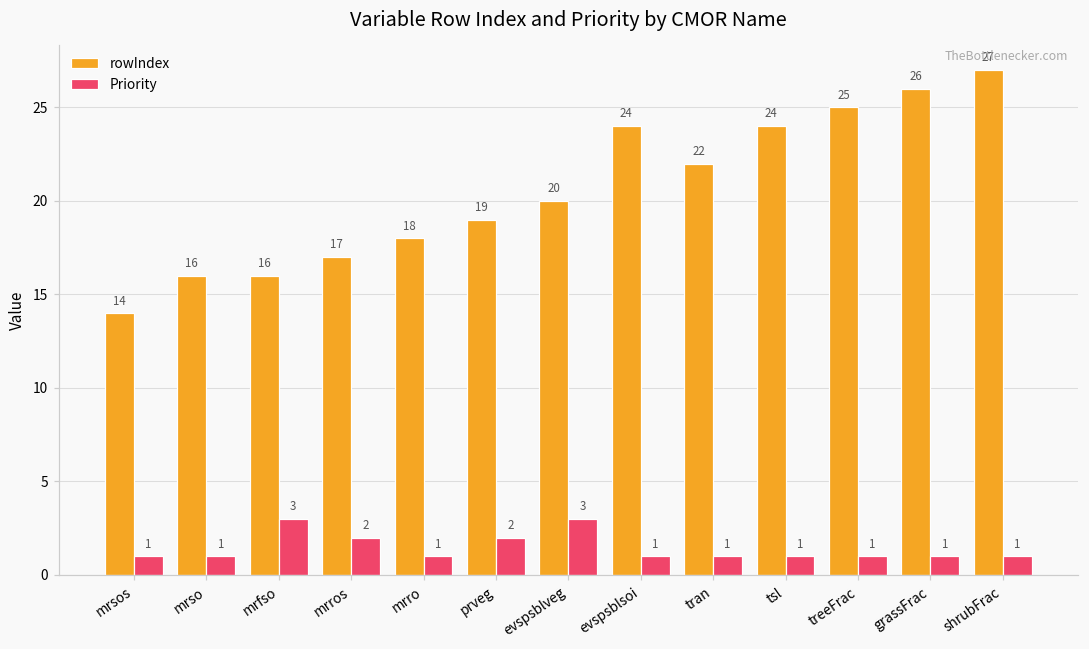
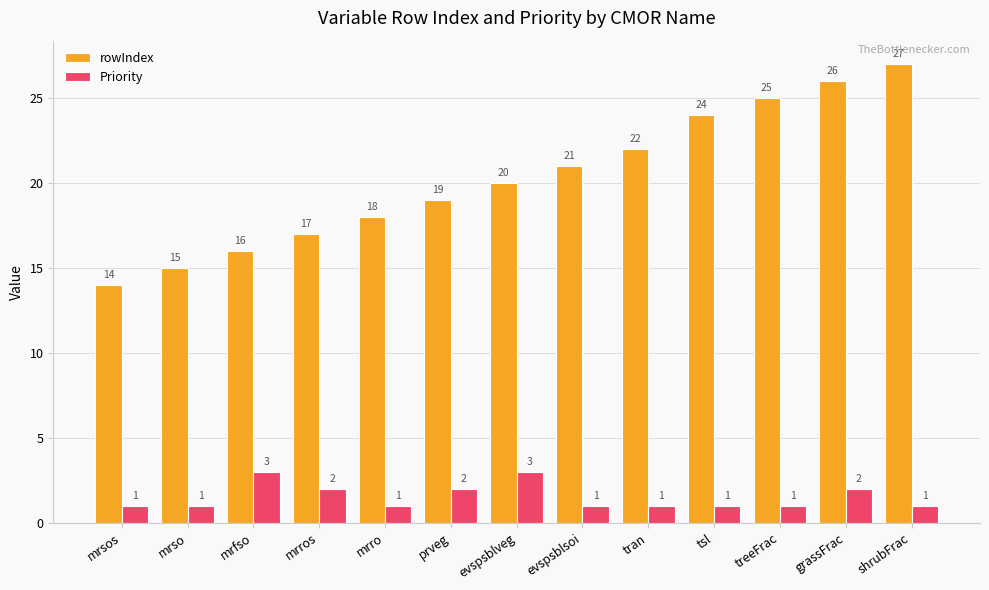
  {
    "rowIndex": {
      "mrsos": 14,
-     "mrso": 16,
+     "mrso": 15,
      "mrfso": 16,
      "mrros": 17,
      "mrro": 18,
      "prveg": 19,
      "evspsblveg": 20,
-     "evspsblsoi": 24,
+     "evspsblsoi": 21,
      "tran": 22,
      "tsl": 24,
      "treeFrac": 25,
      "grassFrac": 26
    },
    "Priority": {
      "mrsos": 1,
      "mrso": 1,
      "mrfso": 3,
      "mrros": 2,
      "mrro": 1,
      "prveg": 2,
      "evspsblveg": 3,
      "evspsblsoi": 1,
      "tran": 1,
      "tsl": 1,
      "treeFrac": 1,
-     "grassFrac": 1,
+     "grassFrac": 2,
      "shrubFrac": 1
    }
  }
